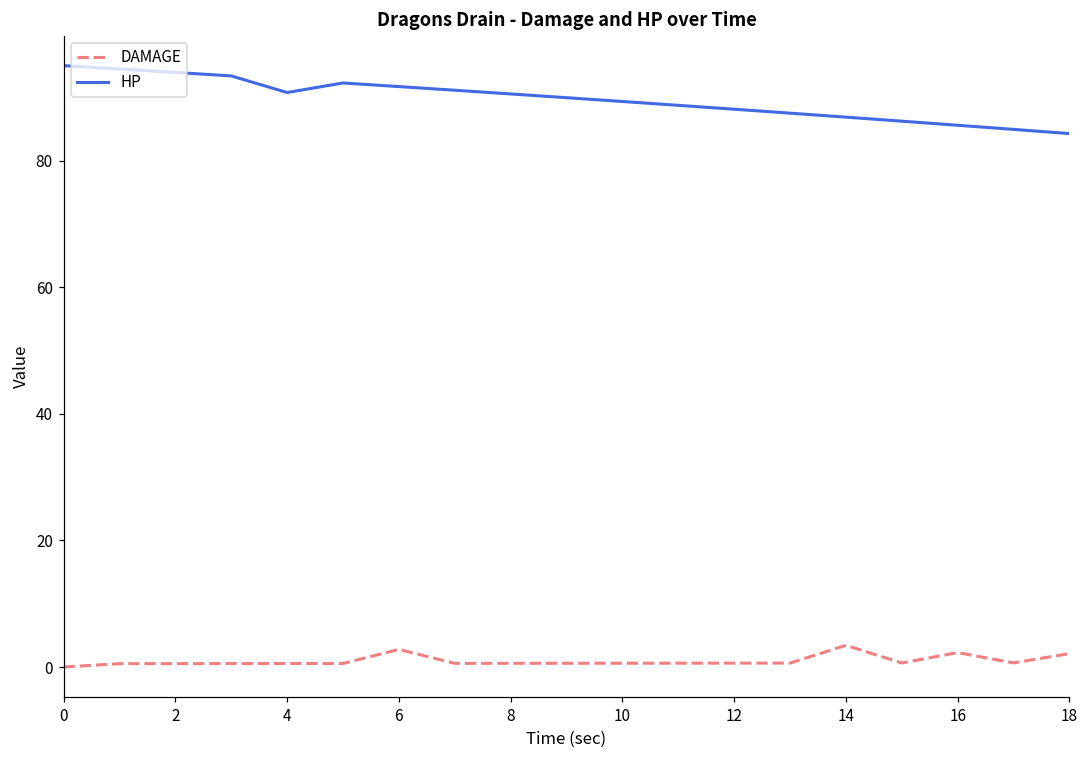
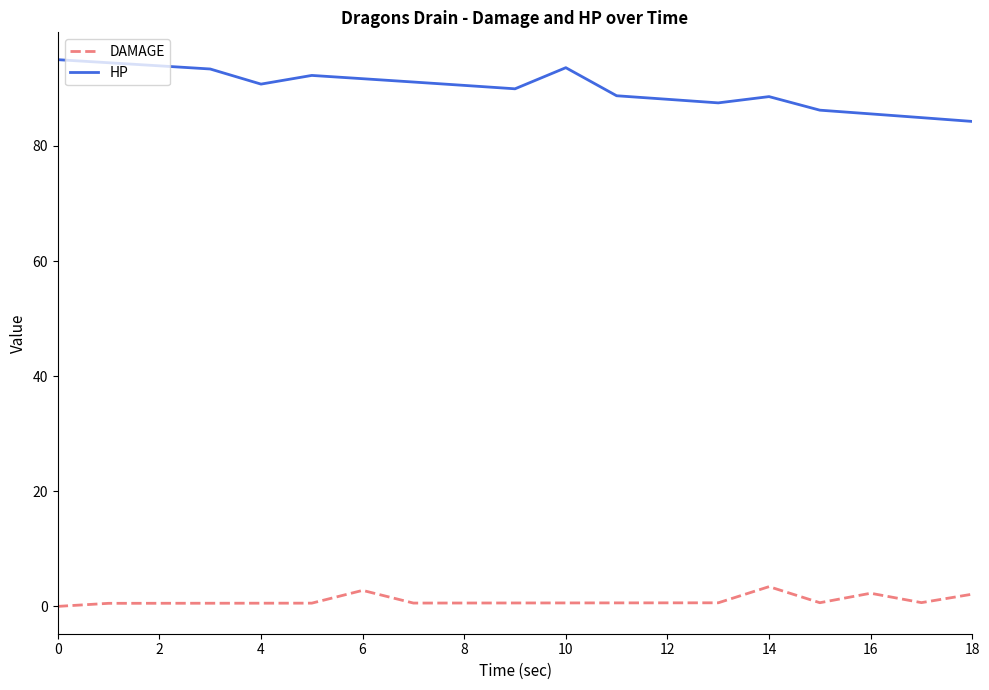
  {
    "DAMAGE": {
      "0": 0,
      "2": 1,
      "4": 1,
      "6": 3,
      "8": 1,
      "10": 1,
      "12": 1,
      "14": 3,
      "16": 2,
      "18": 2
    },
    "HP": {
      "0": 95,
      "4": 91,
      "6": 92,
      "8": 91,
-     "10": 89,
+     "10": 94,
      "12": 88,
-     "14": 87,
+     "14": 89,
      "16": 86,
      "18": 84
    }
  }
